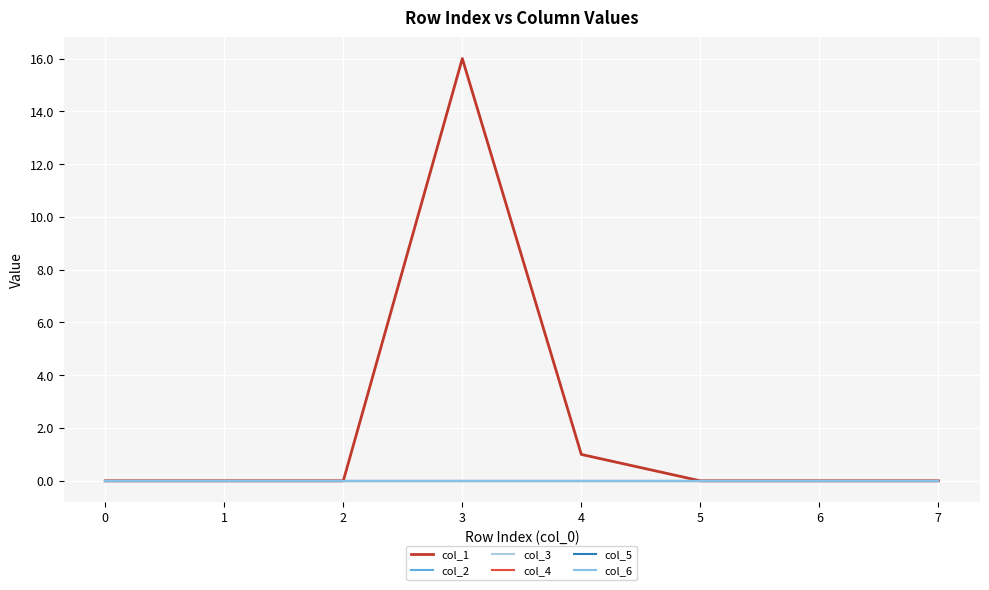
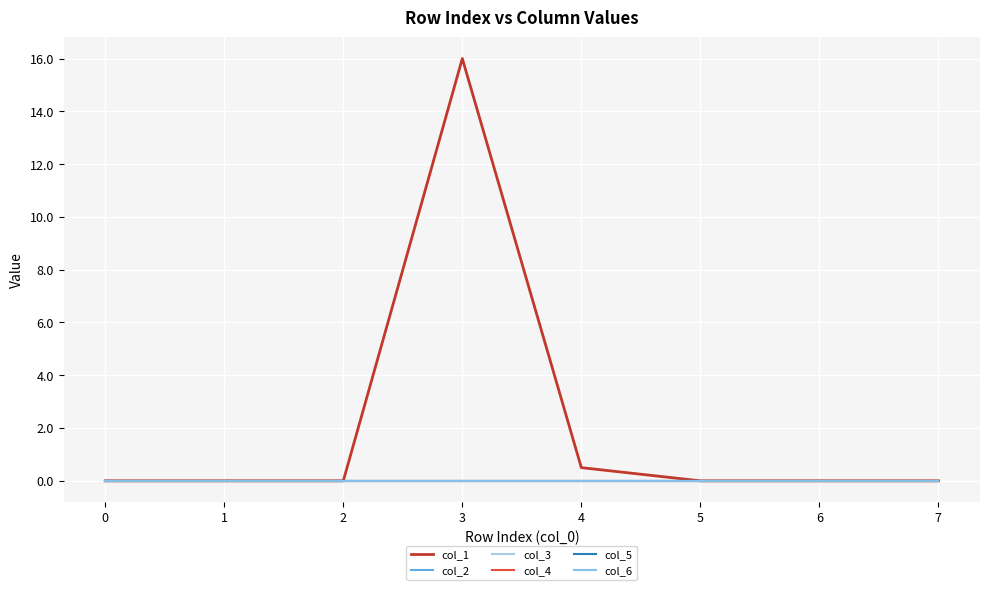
  {
    "col_1": {
      "3": 16.0,
-     "4": 1.0
+     "4": 0.5
    },
    "col_6": {
      "3": 0.0,
      "4": 0.0
    }
  }
